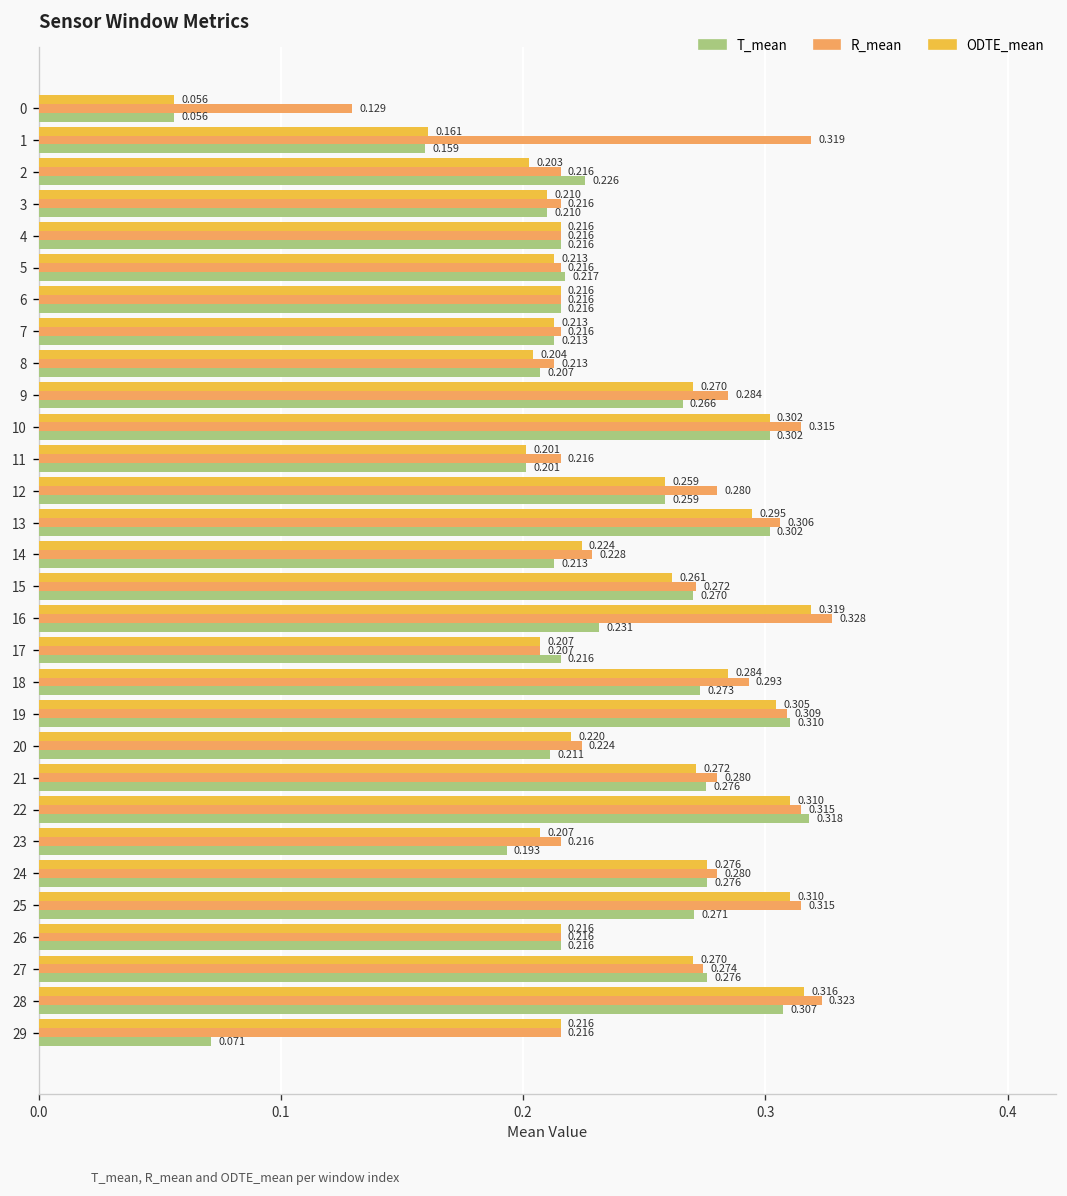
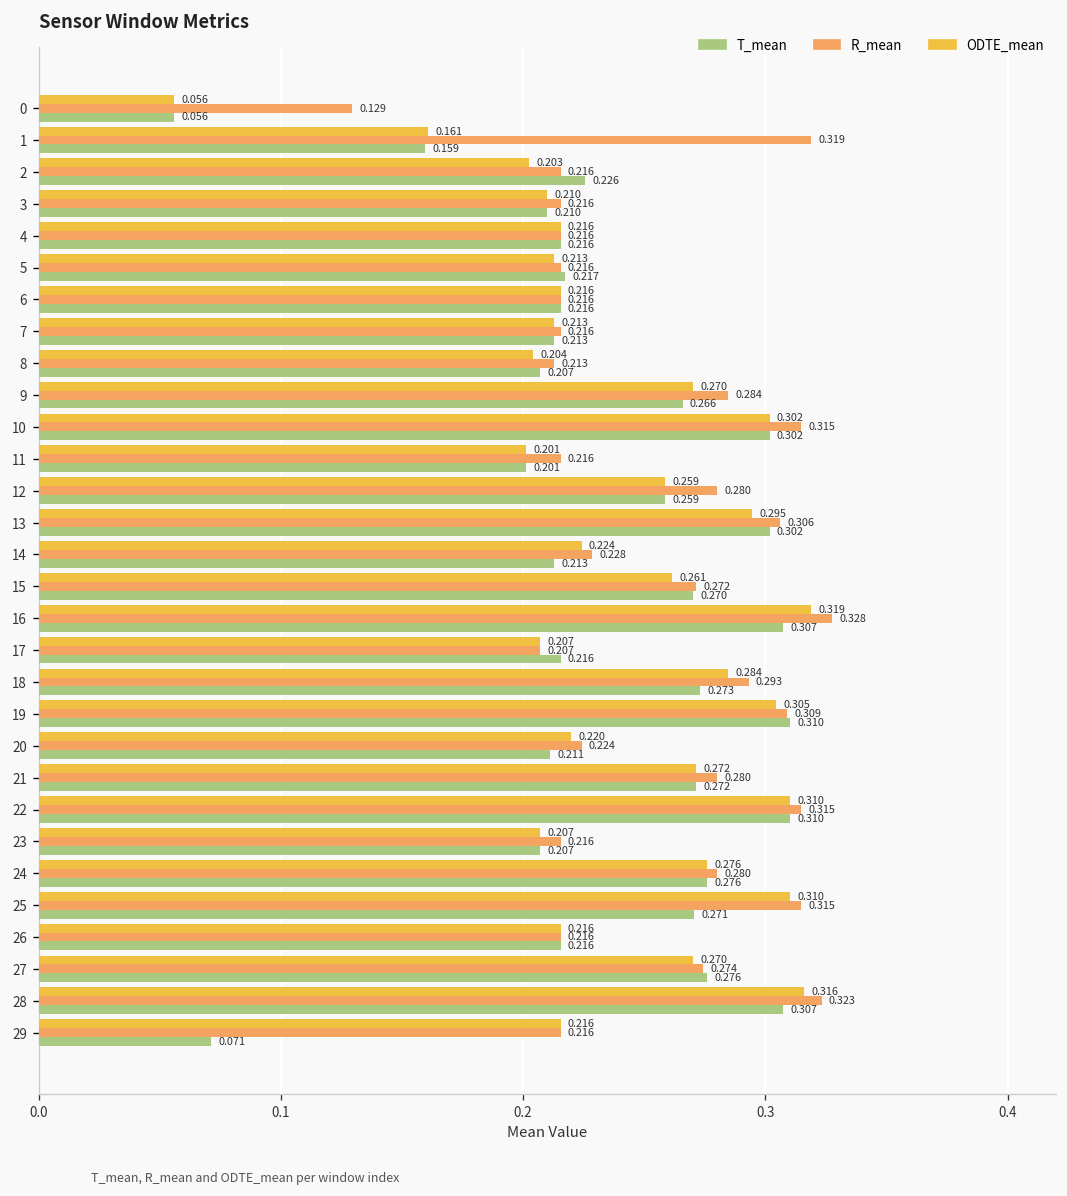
  {
    "T_mean": {
      "0": 0.056,
      "1": 0.159,
      "2": 0.226,
      "3": 0.210,
      "5": 0.217,
      "7": 0.213,
      "8": 0.207,
      "9": 0.266,
      "10": 0.302,
      "11": 0.201,
      "12": 0.259,
      "13": 0.302,
      "14": 0.213,
-     "16": 0.231,
+     "16": 0.307,
      "17": 0.216,
      "18": 0.273,
      "19": 0.310,
      "20": 0.211,
-     "21": 0.276,
-     "22": 0.318,
-     "23": 0.193,
+     "21": 0.272,
+     "22": 0.310,
+     "23": 0.207,
      "24": 0.276,
      "25": 0.271,
      "28": 0.307,
      "29": 0.071
    }
  }
